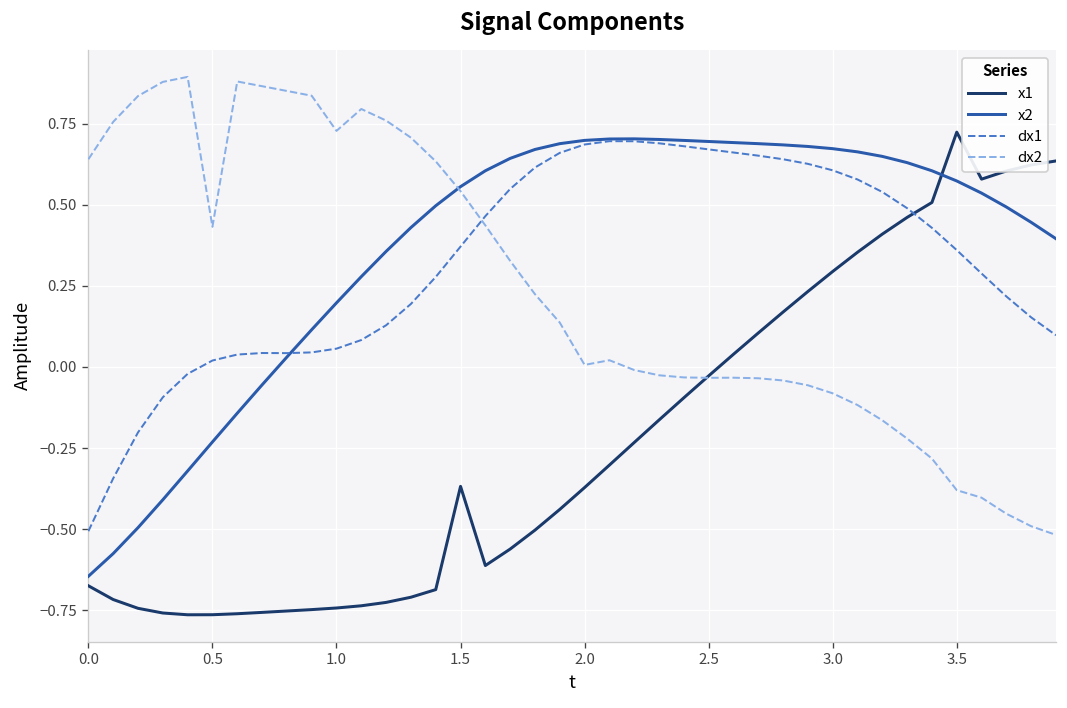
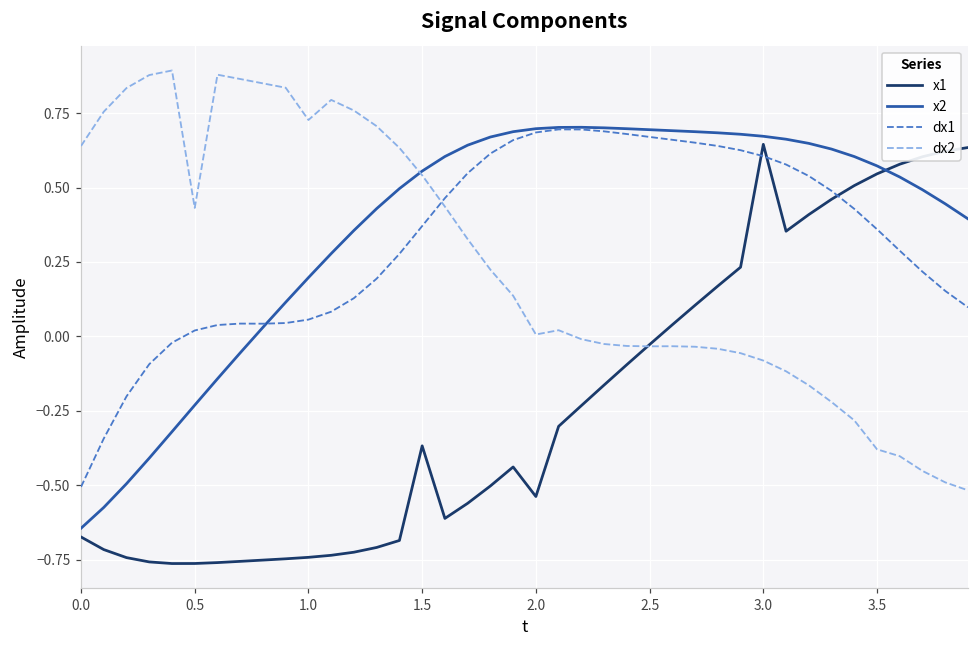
  {
    "x1": {
      "0.0": -0.67,
      "0.5": -0.76,
      "1.0": -0.74,
      "1.5": -0.37,
-     "2.0": -0.37,
-     "3.0": 0.29,
-     "3.5": 0.72
+     "2.0": -0.54,
+     "3.0": 0.65,
+     "3.5": 0.55
    },
    "dx2": {
      "0.0": 0.64,
      "0.5": 0.43,
      "1.0": 0.73,
      "1.5": 0.54,
      "2.0": 0.01,
      "3.0": -0.08,
      "3.5": -0.38
    }
  }
